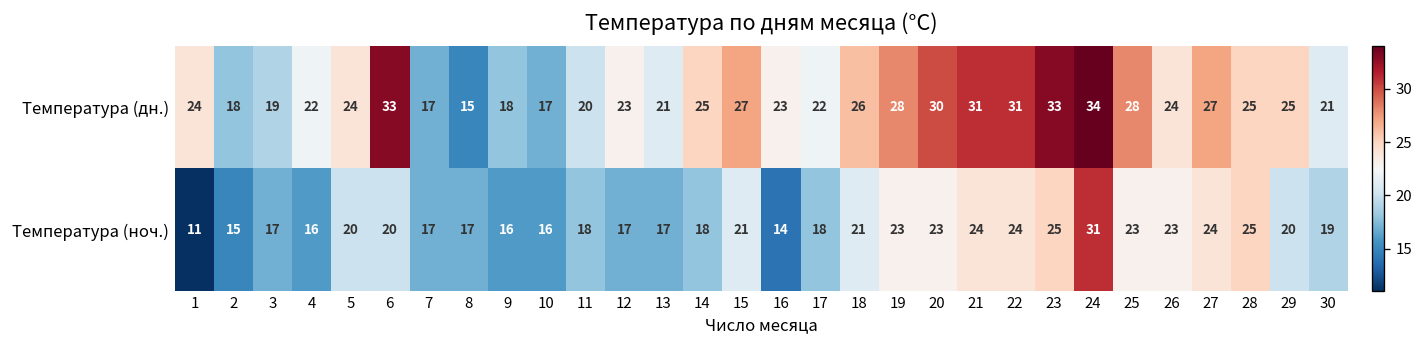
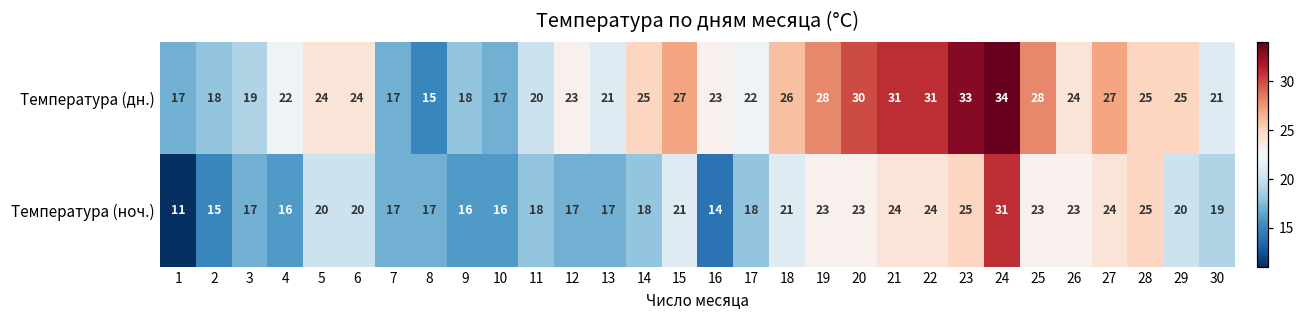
  {
    "Температура (дн.)": {
-     "1": 24,
+     "1": 17,
      "2": 18,
      "3": 19,
      "4": 22,
      "5": 24,
-     "6": 33,
+     "6": 24,
      "7": 17,
      "8": 15,
      "9": 18,
      "10": 17,
      "11": 20,
      "12": 23,
      "13": 21,
      "14": 25,
      "15": 27,
      "16": 23,
      "17": 22,
      "18": 26,
      "19": 28,
      "20": 30,
      "21": 31,
      "22": 31,
      "23": 33,
      "24": 34,
      "25": 28,
      "26": 24,
      "27": 27,
      "28": 25,
      "29": 25,
      "30": 21
    },
    "Температура (ноч.)": {
      "1": 11,
      "2": 15,
      "3": 17,
      "4": 16,
      "5": 20,
      "6": 20,
      "7": 17,
      "8": 17,
      "9": 16,
      "10": 16,
      "11": 18,
      "12": 17,
      "13": 17,
      "14": 18,
      "15": 21,
      "16": 14,
      "17": 18,
      "18": 21,
      "19": 23,
      "20": 23,
      "21": 24,
      "22": 24,
      "23": 25,
      "24": 31,
      "25": 23,
      "26": 23,
      "27": 24,
      "28": 25,
      "29": 20,
      "30": 19
    }
  }
